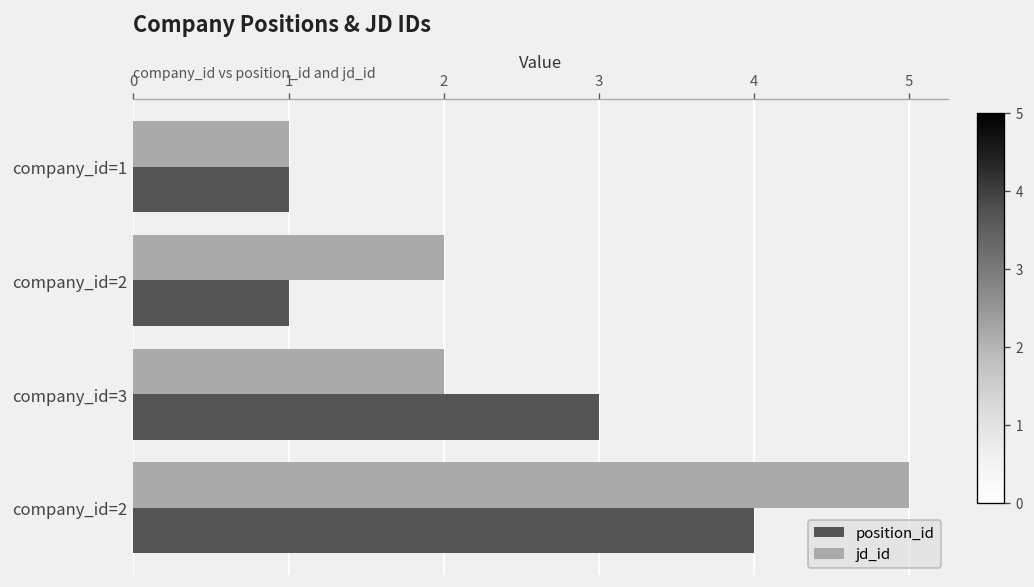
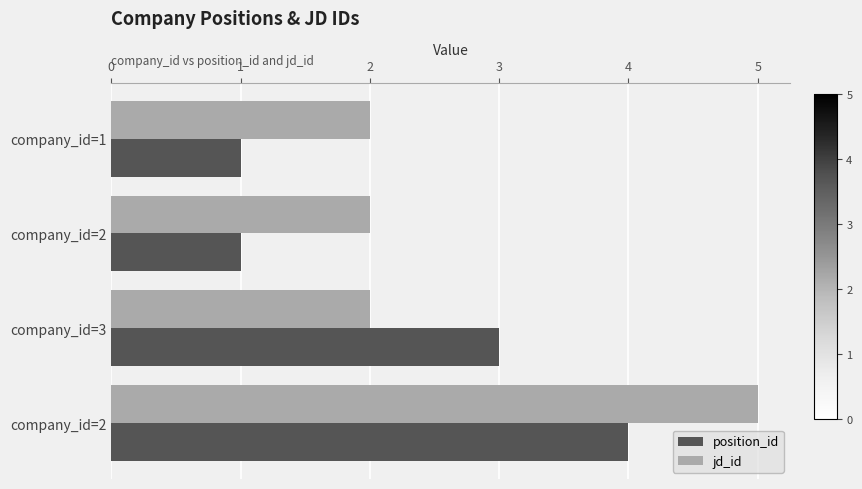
  {
    "position_id": {
      "company_id=1": 1,
      "company_id=3": 3
    },
    "jd_id": {
-     "company_id=1": 1,
+     "company_id=1": 2,
      "company_id=3": 2
    }
  }
